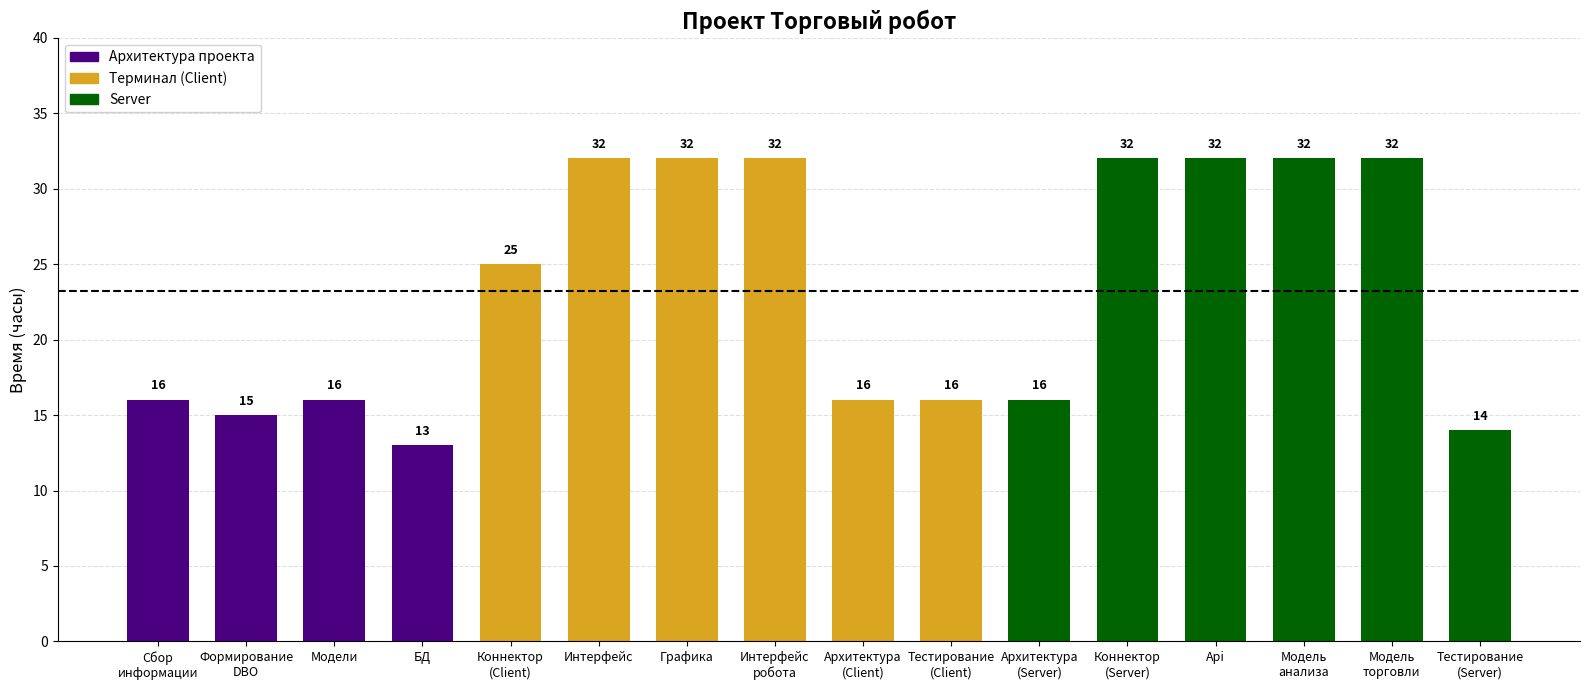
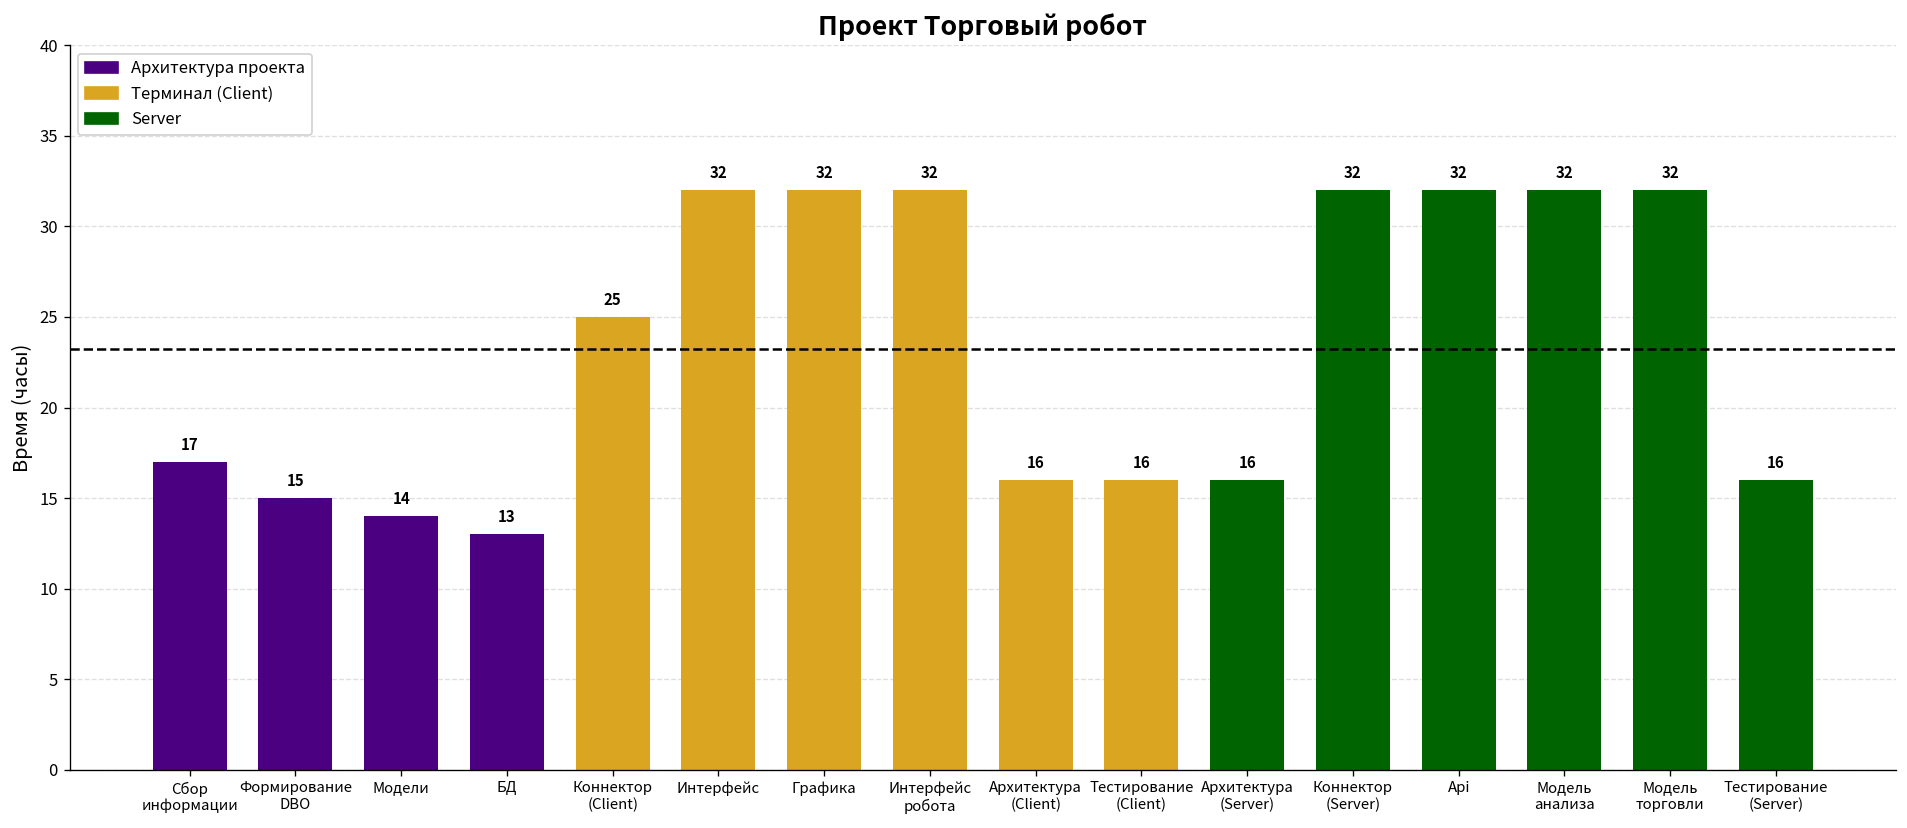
  {
-   "Сбор информации": 16,
+   "Сбор информации": 17,
    "Формирование DBO": 15,
-   "Модели": 16,
+   "Модели": 14,
    "БД": 13,
    "Коннектор (Client)": 25,
    "Интерфейс": 32,
    "Графика": 32,
    "Интерфейс робота": 32,
    "Архитектура (Client)": 16,
    "Тестирование (Client)": 16,
    "Архитектура (Server)": 16,
    "Коннектор (Server)": 32,
    "Api": 32,
    "Модель анализа": 32,
    "Модель торговли": 32,
-   "Тестирование (Server)": 14
+   "Тестирование (Server)": 16
  }
